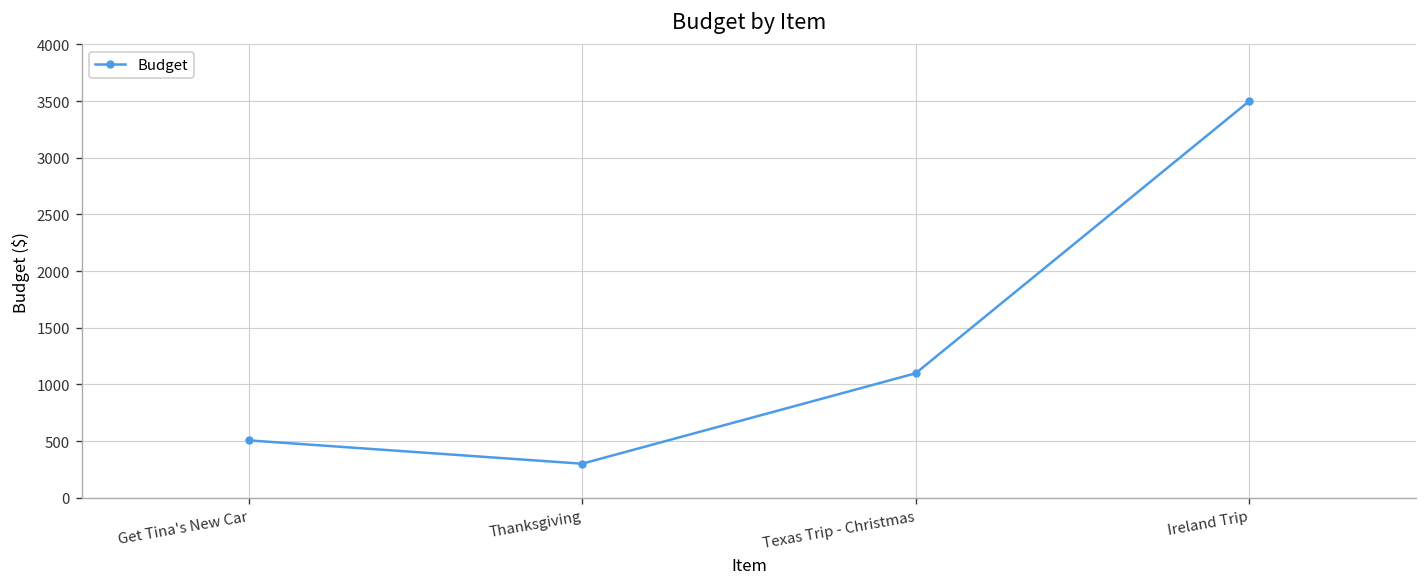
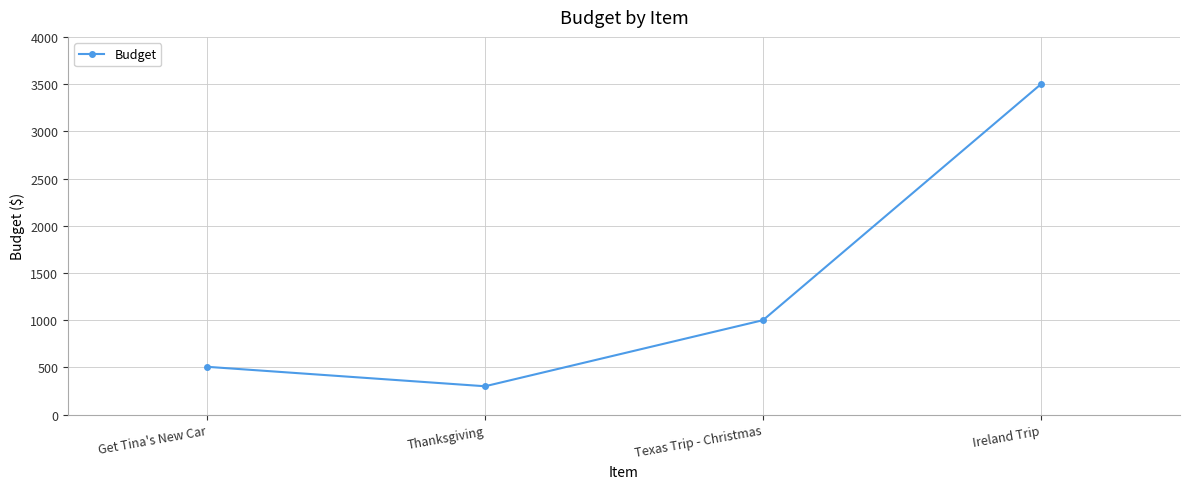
  {
    "Get Tina's New Car": 500,
    "Thanksgiving": 300,
-   "Texas Trip - Christmas": 1100,
+   "Texas Trip - Christmas": 1000,
    "Ireland Trip": 3500
  }
